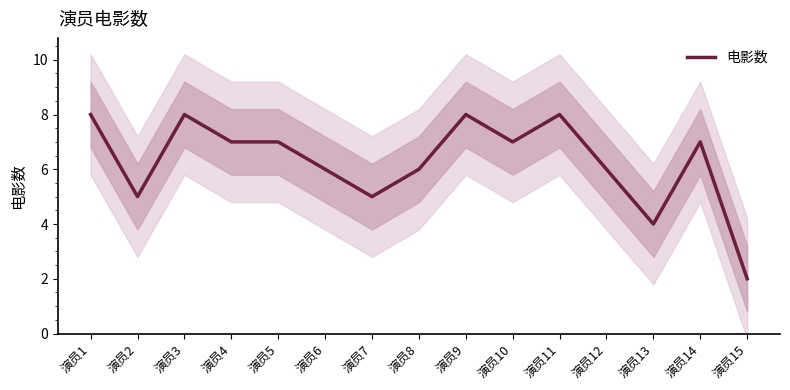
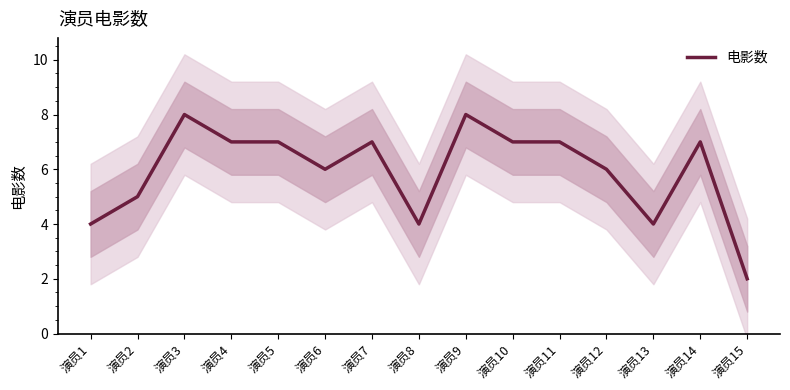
  {
    "电影数": {
-     "演员1": 8,
+     "演员1": 4,
      "演员2": 5,
      "演员3": 8,
      "演员4": 7,
      "演员5": 7,
      "演员6": 6,
-     "演员7": 5,
-     "演员8": 6,
+     "演员7": 7,
+     "演员8": 4,
      "演员9": 8,
      "演员10": 7,
-     "演员11": 8,
+     "演员11": 7,
      "演员12": 6,
      "演员13": 4,
      "演员14": 7,
      "演员15": 2
    }
  }
